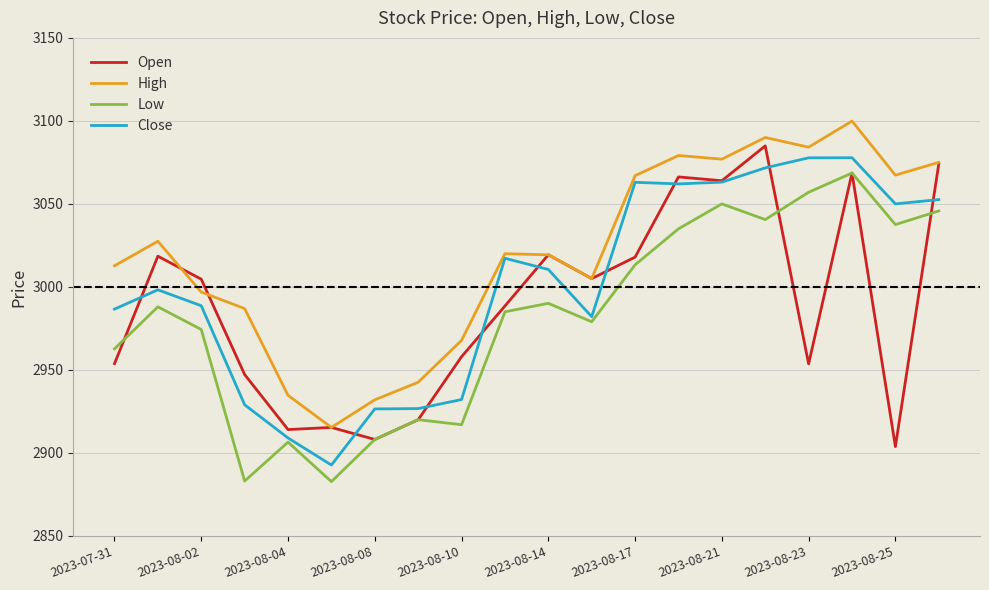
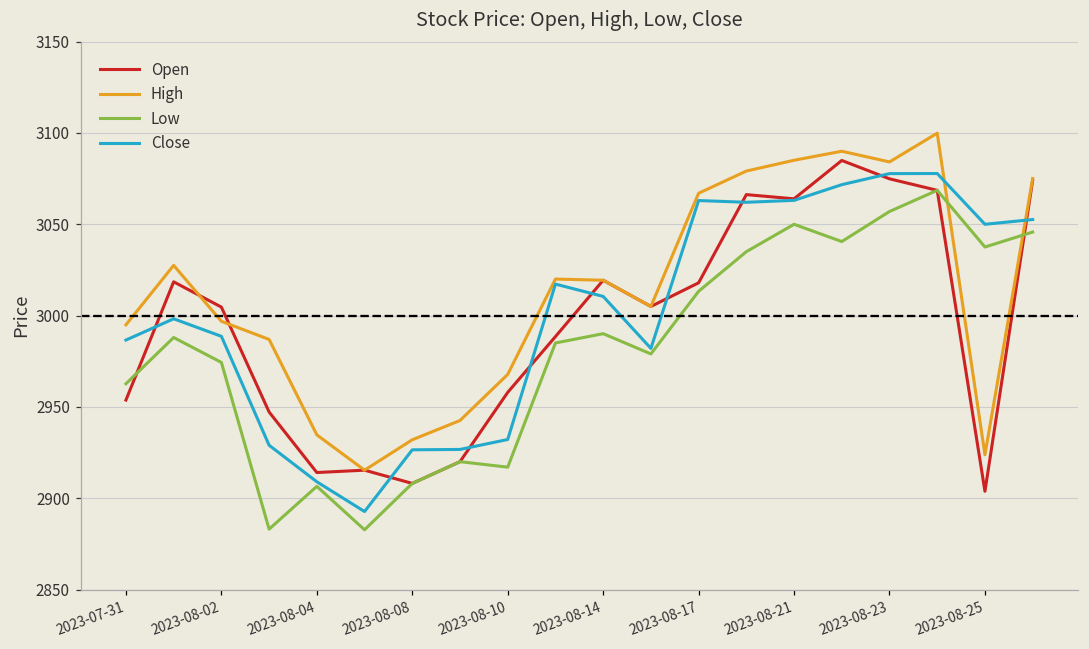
  {
    "Open": {
      "2023-07-31": 2954,
      "2023-08-02": 3005,
      "2023-08-04": 2914,
      "2023-08-10": 2958,
      "2023-08-17": 3018,
-     "2023-08-23": 2954,
+     "2023-08-23": 3075,
      "2023-08-25": 2904
    },
    "High": {
-     "2023-07-31": 3013,
+     "2023-07-31": 2995,
      "2023-08-02": 2997,
      "2023-08-04": 2935,
      "2023-08-08": 2932,
      "2023-08-10": 2968,
      "2023-08-17": 3067,
-     "2023-08-21": 3077,
+     "2023-08-21": 3085,
      "2023-08-23": 3084,
-     "2023-08-25": 3067
+     "2023-08-25": 2924
    },
    "Low": {
      "2023-07-31": 2963,
      "2023-08-02": 2974,
      "2023-08-04": 2907,
      "2023-08-10": 2917,
      "2023-08-14": 2990,
      "2023-08-17": 3013,
      "2023-08-21": 3050,
      "2023-08-23": 3057,
      "2023-08-25": 3038
    },
    "Close": {
      "2023-07-31": 2987,
      "2023-08-02": 2989,
      "2023-08-04": 2909,
      "2023-08-08": 2927,
      "2023-08-10": 2932,
      "2023-08-14": 3011,
      "2023-08-17": 3063,
      "2023-08-23": 3078,
      "2023-08-25": 3050
    }
  }
